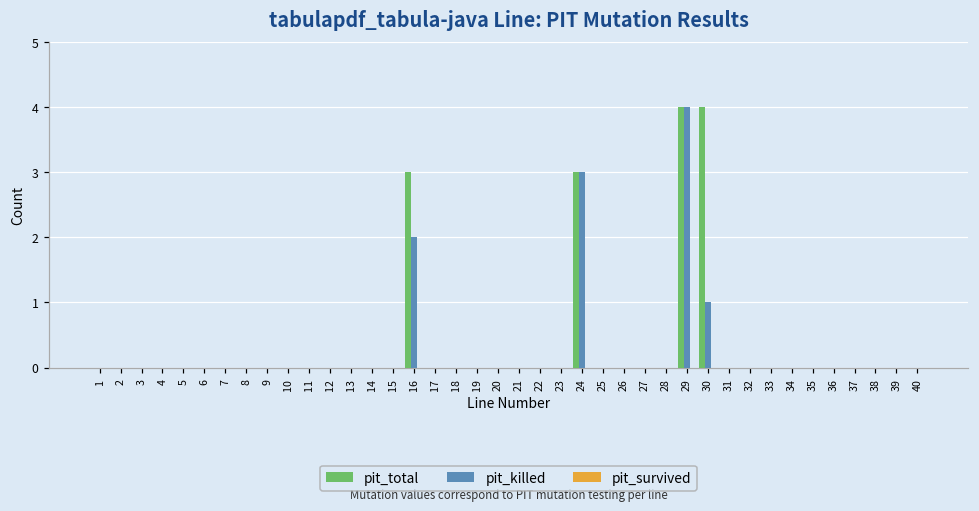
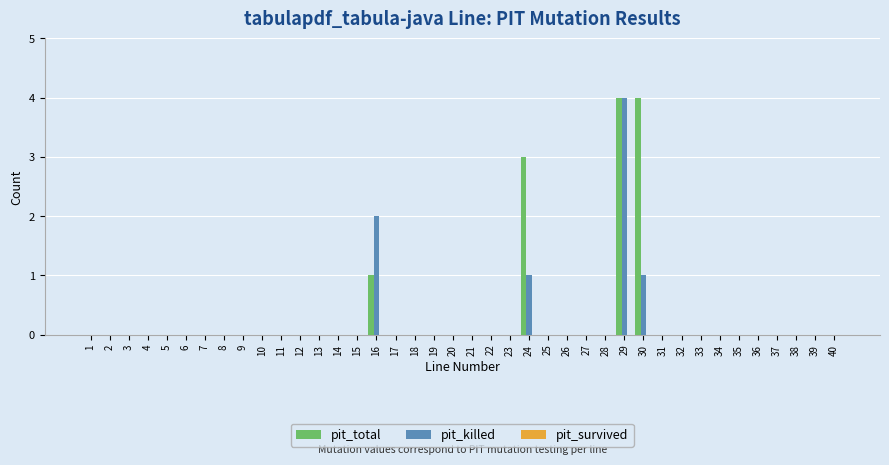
  {
    "pit_total": {
      "1": 0,
      "2": 0,
      "3": 0,
      "4": 0,
      "5": 0,
      "6": 0,
      "7": 0,
      "8": 0,
      "9": 0,
      "10": 0,
      "11": 0,
      "12": 0,
      "13": 0,
      "14": 0,
      "15": 0,
-     "16": 3,
+     "16": 1,
      "17": 0,
      "18": 0,
      "19": 0,
      "20": 0,
      "21": 0,
      "22": 0,
      "23": 0,
      "24": 3,
      "25": 0,
      "26": 0,
      "27": 0,
      "28": 0,
      "29": 4,
      "30": 4,
      "31": 0,
      "32": 0,
      "33": 0,
      "34": 0,
      "35": 0,
      "36": 0,
      "37": 0,
      "38": 0,
      "39": 0,
      "40": 0
    },
    "pit_killed": {
      "1": 0,
      "2": 0,
      "3": 0,
      "4": 0,
      "5": 0,
      "6": 0,
      "7": 0,
      "8": 0,
      "9": 0,
      "10": 0,
      "11": 0,
      "12": 0,
      "13": 0,
      "14": 0,
      "15": 0,
      "16": 2,
      "17": 0,
      "18": 0,
      "19": 0,
      "20": 0,
      "21": 0,
      "22": 0,
      "23": 0,
-     "24": 3,
+     "24": 1,
      "25": 0,
      "26": 0,
      "27": 0,
      "28": 0,
      "29": 4,
      "30": 1,
      "31": 0,
      "32": 0,
      "33": 0,
      "34": 0,
      "35": 0,
      "36": 0,
      "37": 0,
      "38": 0,
      "39": 0,
      "40": 0
    },
    "pit_survived": {
      "1": 0,
      "2": 0,
      "3": 0,
      "4": 0,
      "5": 0,
      "6": 0,
      "7": 0,
      "8": 0,
      "9": 0,
      "10": 0,
      "11": 0,
      "12": 0,
      "13": 0,
      "14": 0,
      "15": 0,
      "16": 0,
      "17": 0,
      "18": 0,
      "19": 0,
      "20": 0,
      "21": 0,
      "22": 0,
      "23": 0,
      "24": 0,
      "25": 0,
      "26": 0,
      "27": 0,
      "28": 0,
      "29": 0,
      "30": 0,
      "31": 0,
      "32": 0,
      "33": 0,
      "34": 0,
      "35": 0,
      "36": 0,
      "37": 0,
      "38": 0,
      "39": 0,
      "40": 0
    }
  }
